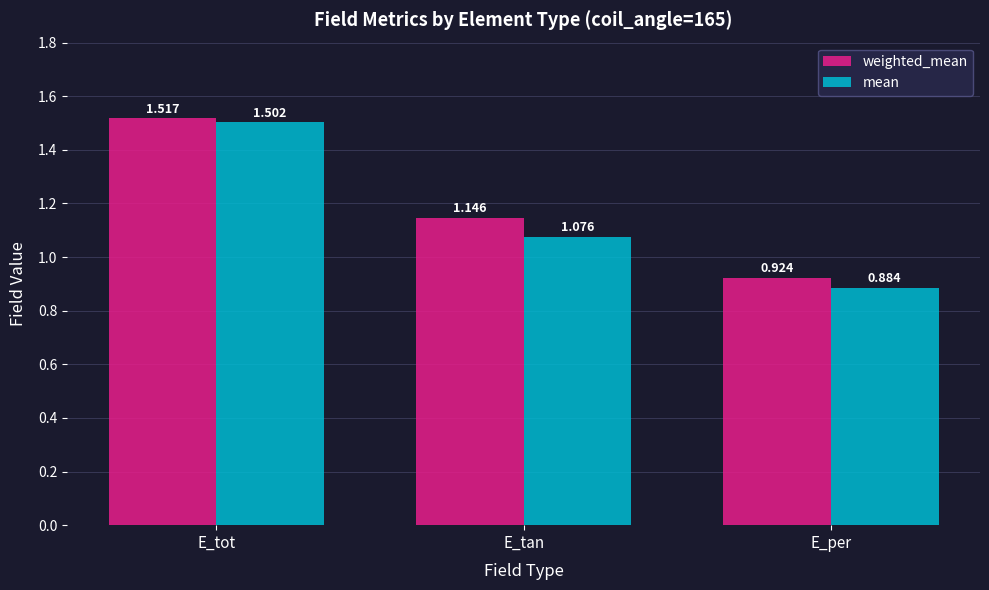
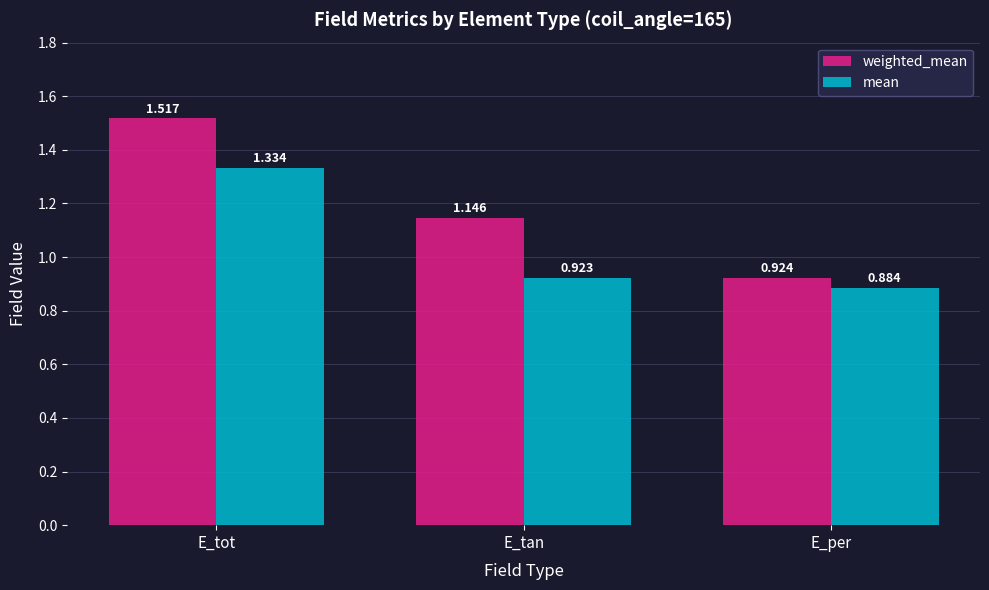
  {
    "weighted_mean": {
      "E_tot": 1.517,
      "E_tan": 1.146,
      "E_per": 0.924
    },
    "mean": {
-     "E_tot": 1.502,
-     "E_tan": 1.076,
+     "E_tot": 1.334,
+     "E_tan": 0.923,
      "E_per": 0.884
    }
  }
